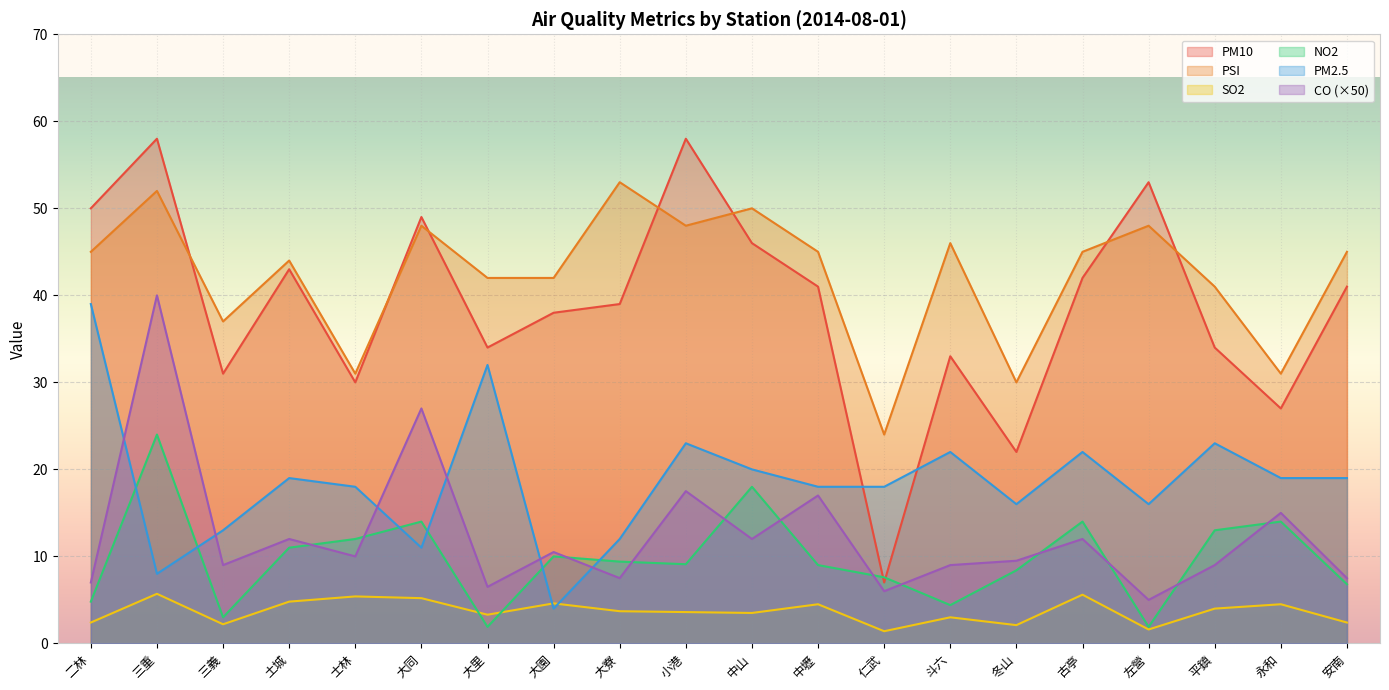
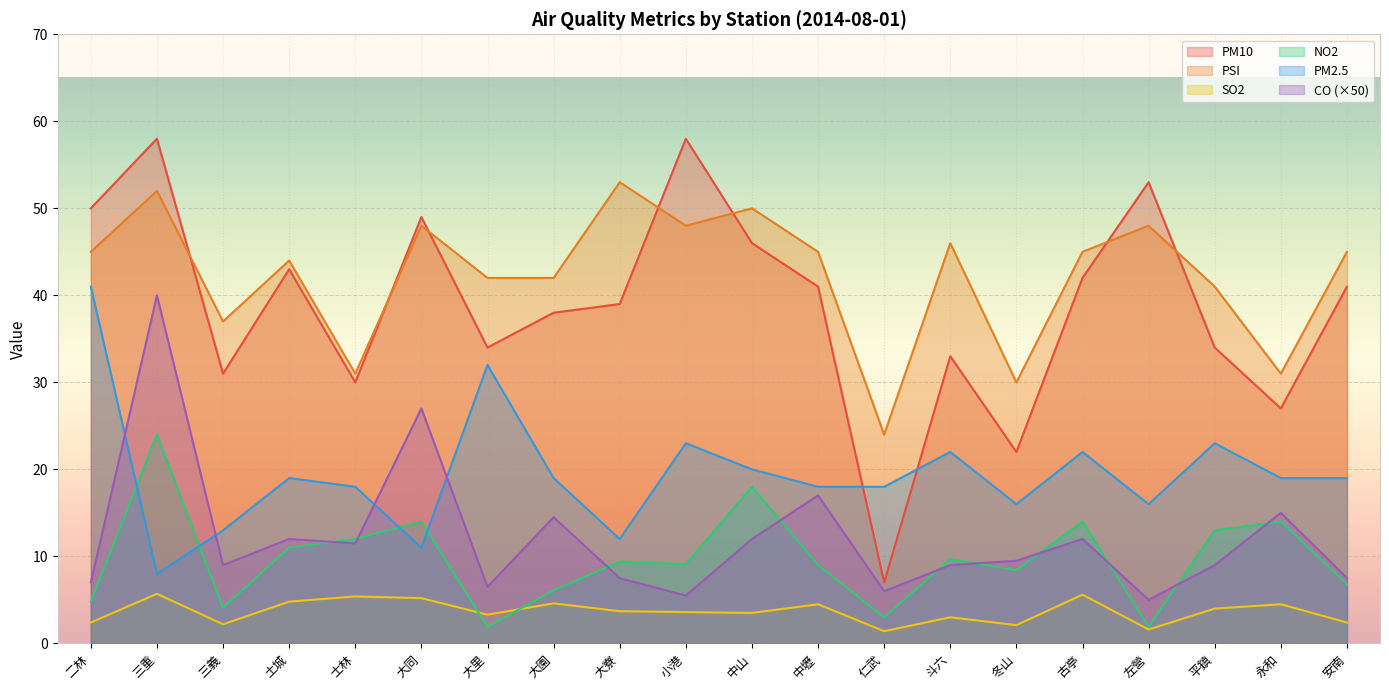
  {
    "NO2": {
      "二林": 5,
      "三重": 24,
-     "三義": 3,
+     "三義": 4,
      "土城": 11,
      "士林": 12,
      "大同": 14,
      "大里": 2,
-     "大園": 10,
+     "大園": 6,
      "大寮": 9,
      "小港": 9,
      "中山": 18,
      "中壢": 9,
-     "仁武": 8,
-     "斗六": 4,
+     "仁武": 3,
+     "斗六": 10,
      "冬山": 8,
      "古亭": 14,
      "左營": 2,
      "平鎮": 13,
      "永和": 14,
      "安南": 7
    },
    "PM2.5": {
-     "二林": 39,
+     "二林": 41,
      "三重": 8,
      "三義": 13,
      "土城": 19,
      "士林": 18,
      "大同": 11,
      "大里": 32,
-     "大園": 4,
+     "大園": 19,
      "大寮": 12,
      "小港": 23,
      "中山": 20,
      "中壢": 18,
      "仁武": 18,
      "斗六": 22,
      "冬山": 16,
      "古亭": 22,
      "左營": 16,
      "平鎮": 23,
      "永和": 19,
      "安南": 19
    },
    "CO (×50)": {
      "二林": 7,
      "三重": 40,
      "三義": 9,
      "土城": 12,
-     "士林": 10,
+     "士林": 12,
      "大同": 27,
      "大里": 7,
-     "大園": 11,
+     "大園": 14,
      "大寮": 8,
-     "小港": 18,
+     "小港": 6,
      "中山": 12,
      "中壢": 17,
      "仁武": 6,
      "斗六": 9,
      "冬山": 10,
      "古亭": 12,
      "左營": 5,
      "平鎮": 9,
      "永和": 15,
      "安南": 8
    }
  }
